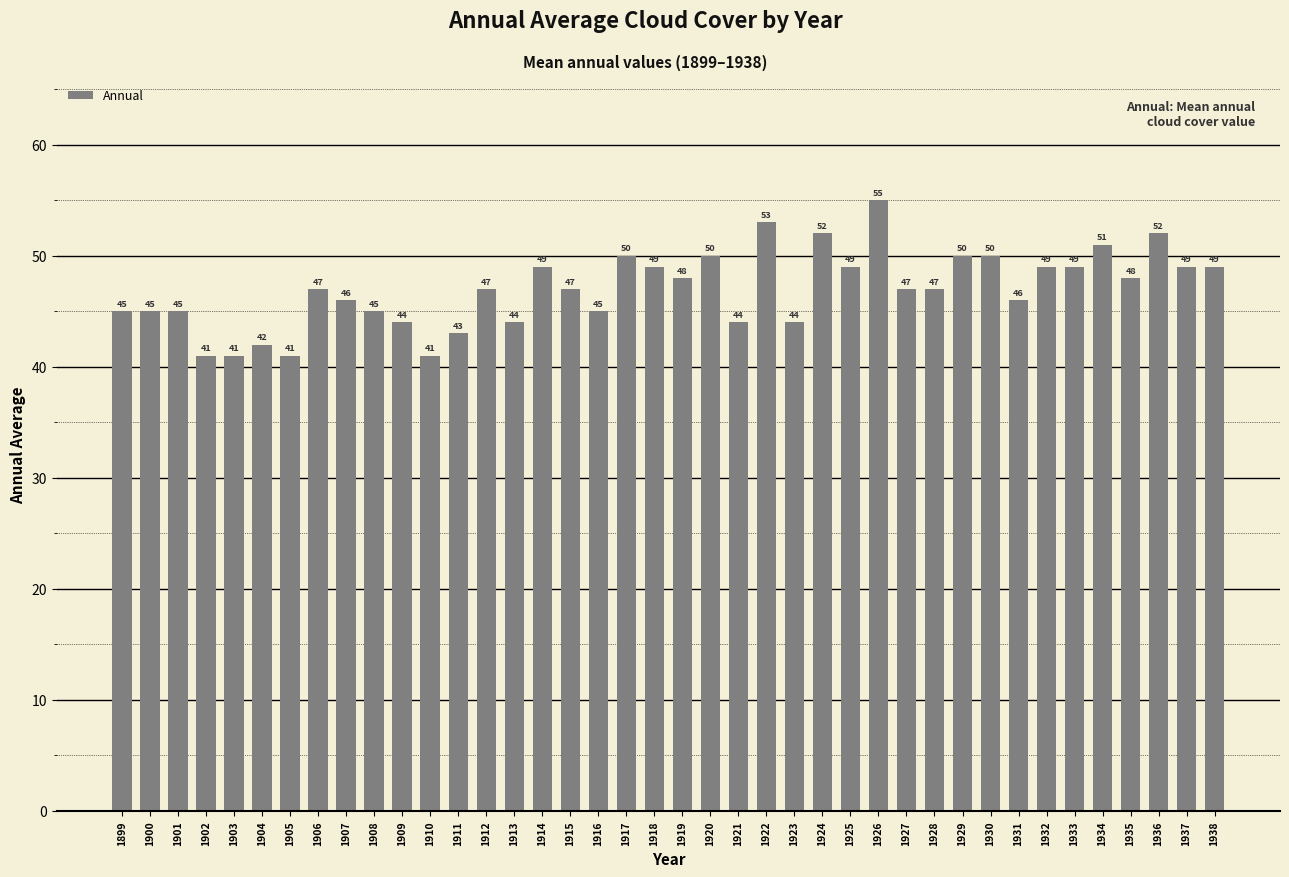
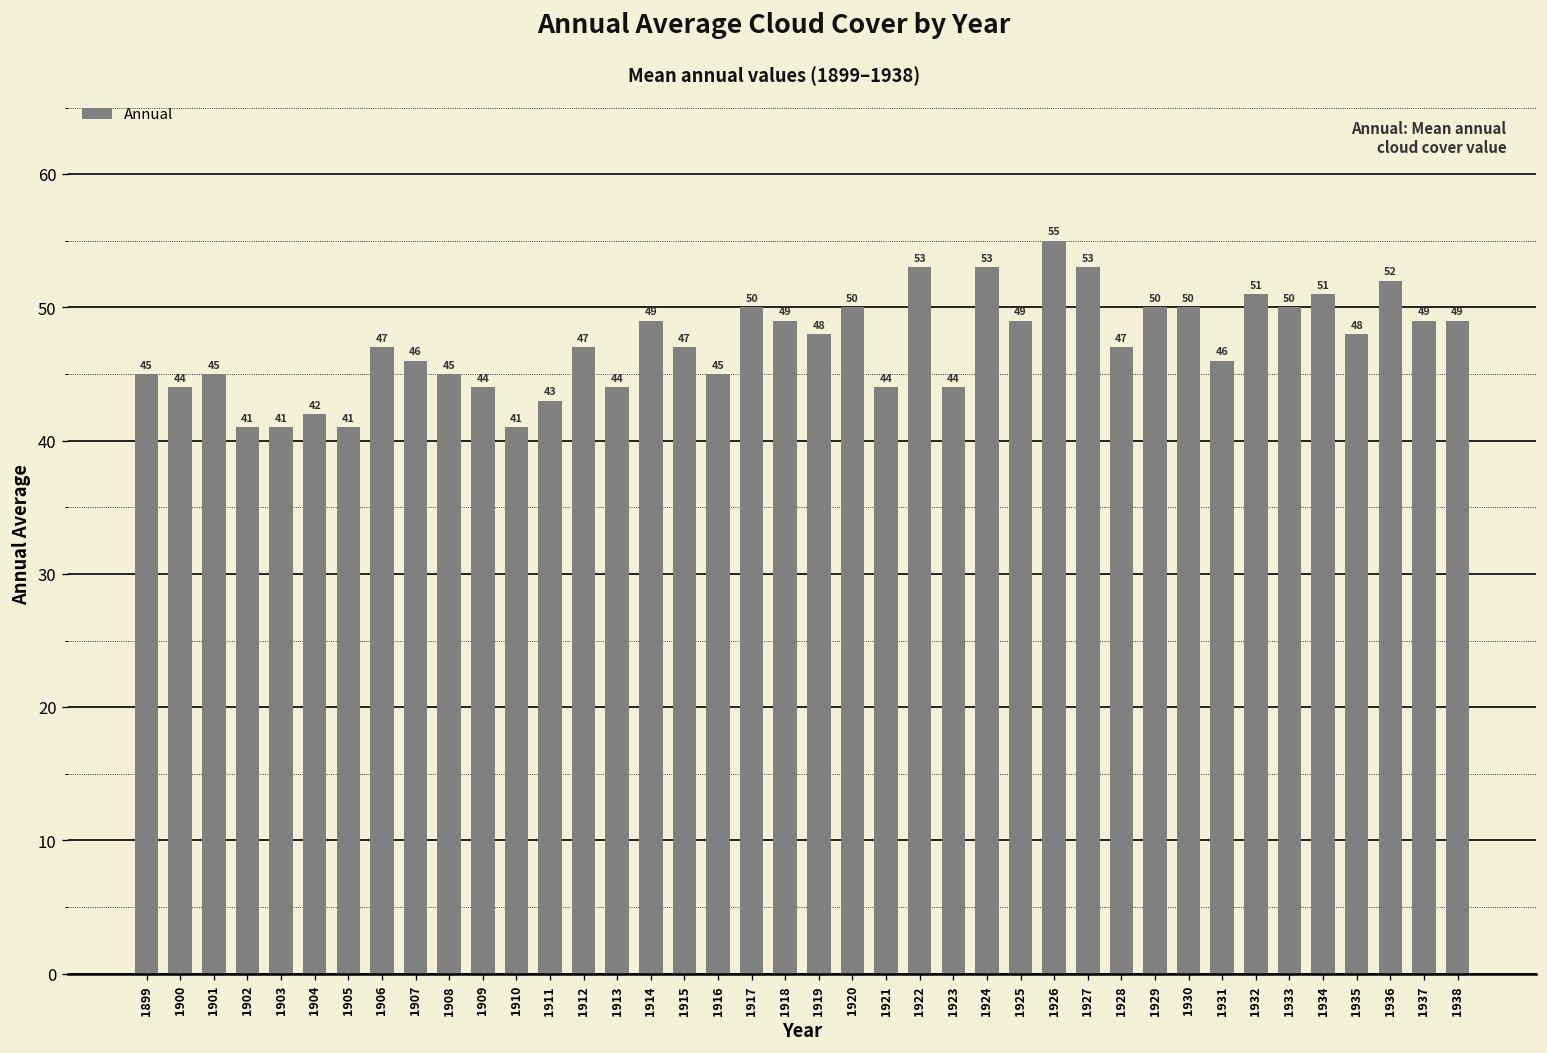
  {
    "1899": 45,
-   "1900": 45,
+   "1900": 44,
    "1901": 45,
    "1902": 41,
    "1903": 41,
    "1904": 42,
    "1905": 41,
    "1906": 47,
    "1907": 46,
    "1908": 45,
    "1909": 44,
    "1910": 41,
    "1911": 43,
    "1912": 47,
    "1913": 44,
    "1914": 49,
    "1915": 47,
    "1916": 45,
    "1917": 50,
    "1918": 49,
    "1919": 48,
    "1920": 50,
    "1921": 44,
    "1922": 53,
    "1923": 44,
-   "1924": 52,
+   "1924": 53,
    "1925": 49,
    "1926": 55,
-   "1927": 47,
+   "1927": 53,
    "1928": 47,
    "1929": 50,
    "1930": 50,
    "1931": 46,
-   "1932": 49,
-   "1933": 49,
+   "1932": 51,
+   "1933": 50,
    "1934": 51,
    "1935": 48,
    "1936": 52,
    "1937": 49,
    "1938": 49
  }
